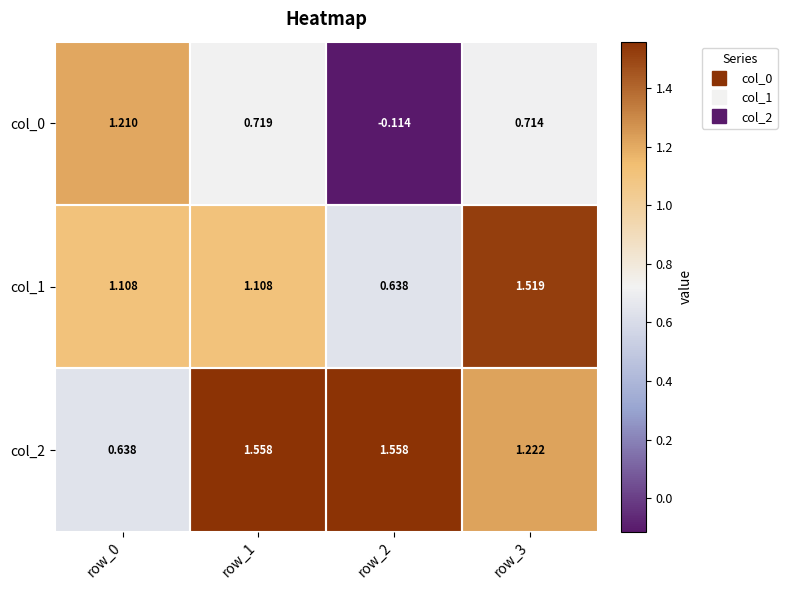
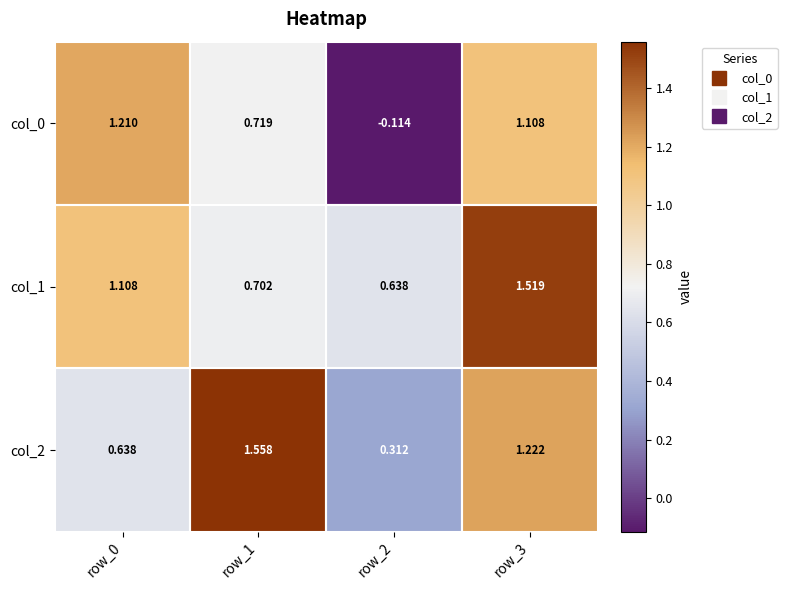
  {
    "col_0": {
      "row_0": 1.210,
      "row_1": 0.719,
      "row_2": -0.114,
-     "row_3": 0.714
+     "row_3": 1.108
    },
    "col_1": {
      "row_0": 1.108,
-     "row_1": 1.108,
+     "row_1": 0.702,
      "row_2": 0.638,
      "row_3": 1.519
    },
    "col_2": {
      "row_0": 0.638,
      "row_1": 1.558,
-     "row_2": 1.558,
+     "row_2": 0.312,
      "row_3": 1.222
    }
  }
